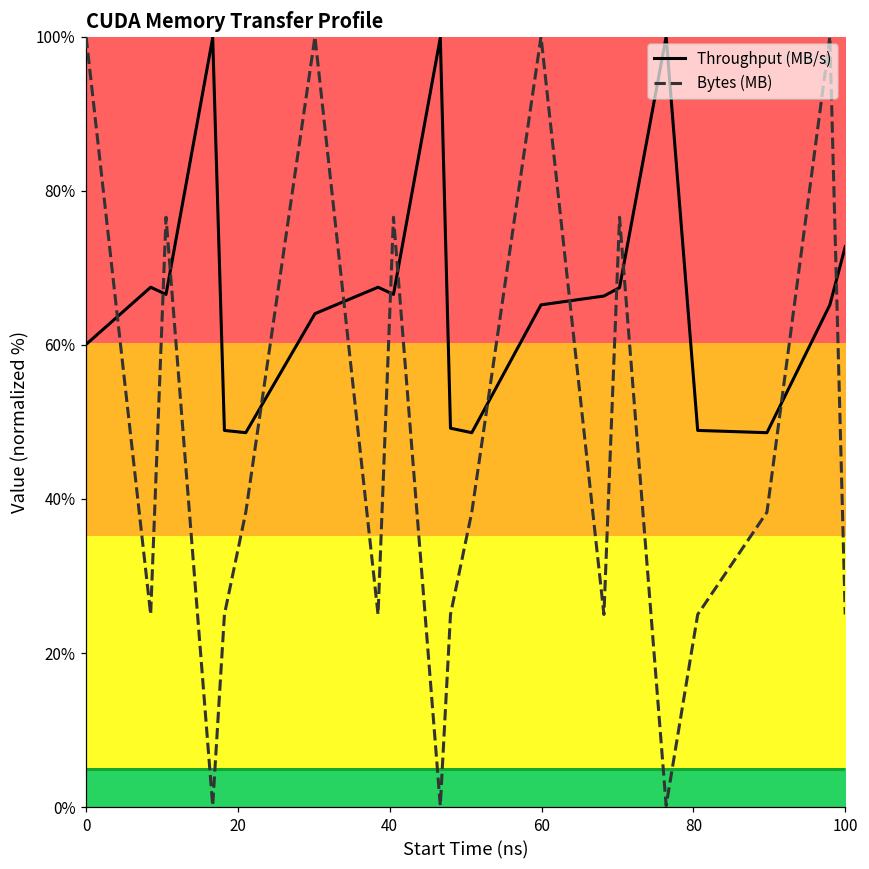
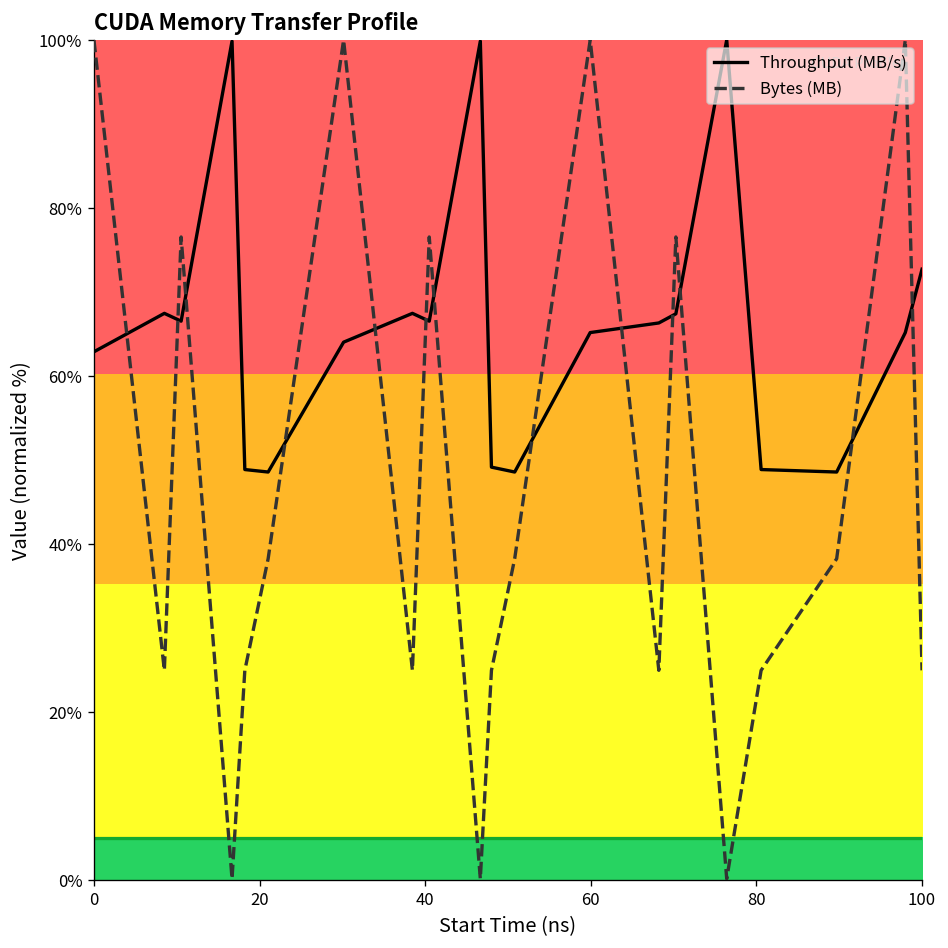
  {
    "Throughput (MB/s)": {
-     "0": "60%",
+     "0": "63%",
      "100": "73%"
    },
    "Bytes (MB)": {
      "0": "100%",
      "100": "25%"
    }
  }
